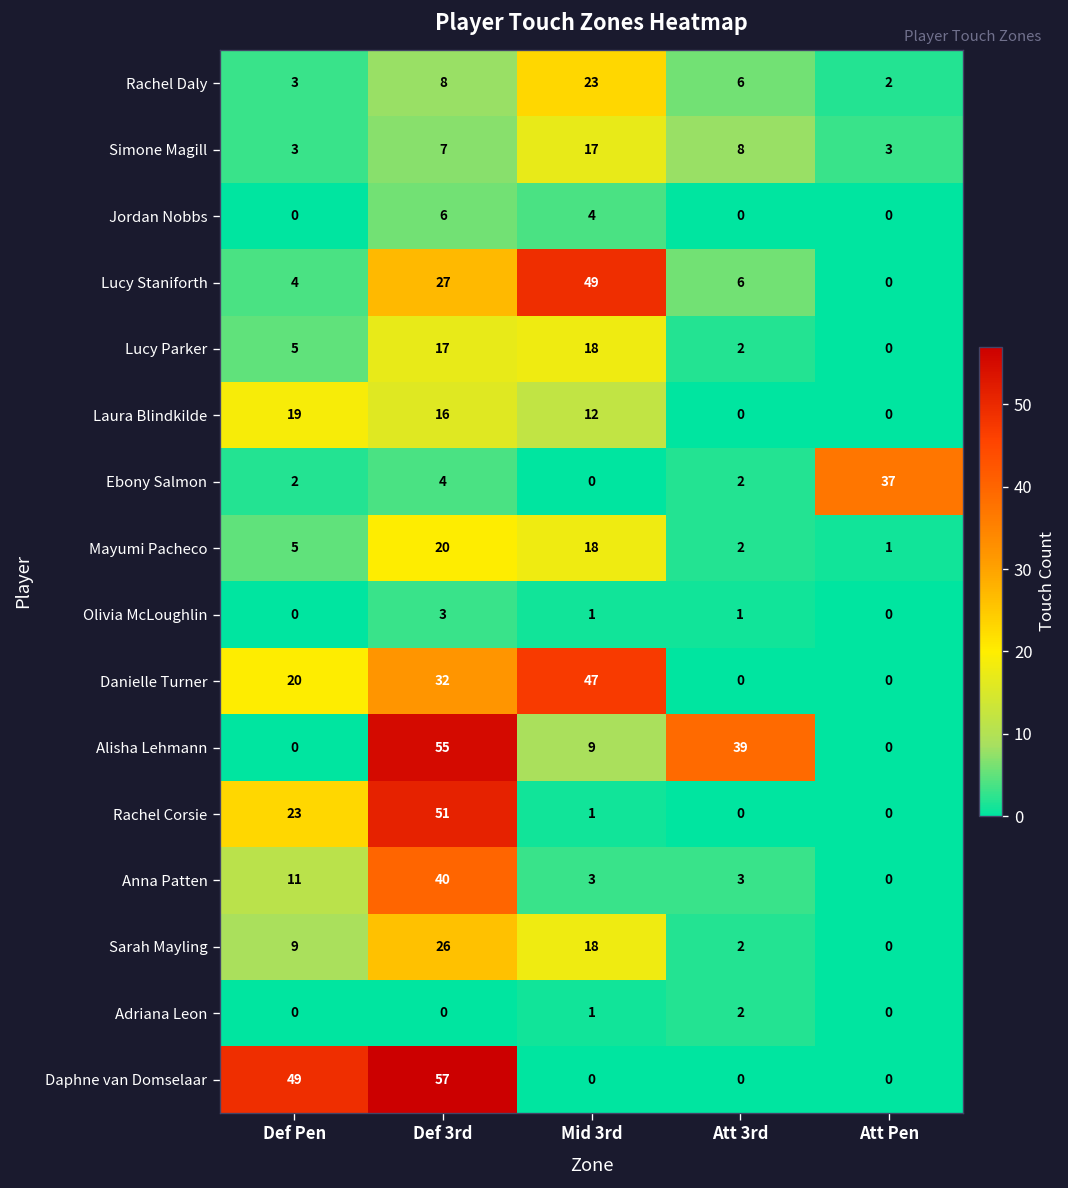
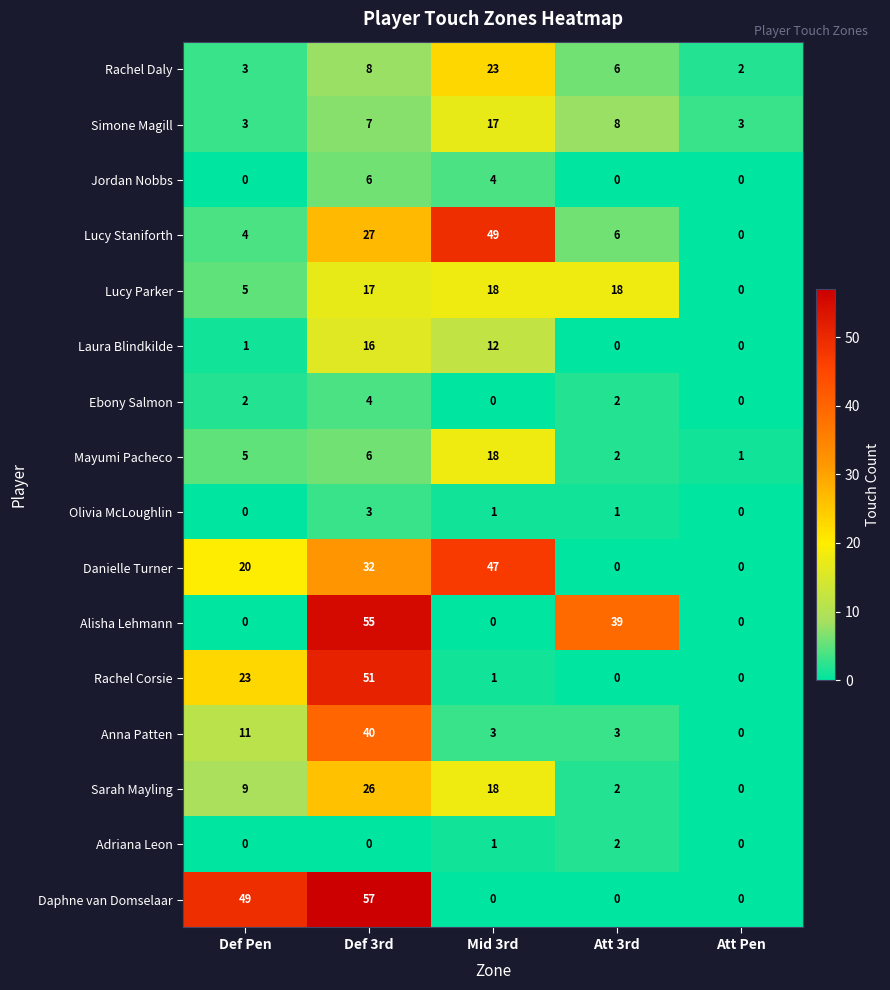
  {
    "Rachel Daly": {
      "Def Pen": 3,
      "Def 3rd": 8,
      "Mid 3rd": 23,
      "Att 3rd": 6,
      "Att Pen": 2
    },
    "Simone Magill": {
      "Def Pen": 3,
      "Def 3rd": 7,
      "Mid 3rd": 17,
      "Att 3rd": 8,
      "Att Pen": 3
    },
    "Jordan Nobbs": {
      "Def Pen": 0,
      "Def 3rd": 6,
      "Mid 3rd": 4,
      "Att 3rd": 0,
      "Att Pen": 0
    },
    "Lucy Staniforth": {
      "Def Pen": 4,
      "Def 3rd": 27,
      "Mid 3rd": 49,
      "Att 3rd": 6,
      "Att Pen": 0
    },
    "Lucy Parker": {
      "Def Pen": 5,
      "Def 3rd": 17,
      "Mid 3rd": 18,
-     "Att 3rd": 2,
+     "Att 3rd": 18,
      "Att Pen": 0
    },
    "Laura Blindkilde": {
-     "Def Pen": 19,
+     "Def Pen": 1,
      "Def 3rd": 16,
      "Mid 3rd": 12,
      "Att 3rd": 0,
      "Att Pen": 0
    },
    "Ebony Salmon": {
      "Def Pen": 2,
      "Def 3rd": 4,
      "Mid 3rd": 0,
      "Att 3rd": 2,
-     "Att Pen": 37
+     "Att Pen": 0
    },
    "Mayumi Pacheco": {
      "Def Pen": 5,
-     "Def 3rd": 20,
+     "Def 3rd": 6,
      "Mid 3rd": 18,
      "Att 3rd": 2,
      "Att Pen": 1
    },
    "Olivia McLoughlin": {
      "Def Pen": 0,
      "Def 3rd": 3,
      "Mid 3rd": 1,
      "Att 3rd": 1,
      "Att Pen": 0
    },
    "Danielle Turner": {
      "Def Pen": 20,
      "Def 3rd": 32,
      "Mid 3rd": 47,
      "Att 3rd": 0,
      "Att Pen": 0
    },
    "Alisha Lehmann": {
      "Def Pen": 0,
      "Def 3rd": 55,
-     "Mid 3rd": 9,
+     "Mid 3rd": 0,
      "Att 3rd": 39,
      "Att Pen": 0
    },
    "Rachel Corsie": {
      "Def Pen": 23,
      "Def 3rd": 51,
      "Mid 3rd": 1,
      "Att 3rd": 0,
      "Att Pen": 0
    },
    "Anna Patten": {
      "Def Pen": 11,
      "Def 3rd": 40,
      "Mid 3rd": 3,
      "Att 3rd": 3,
      "Att Pen": 0
    },
    "Sarah Mayling": {
      "Def Pen": 9,
      "Def 3rd": 26,
      "Mid 3rd": 18,
      "Att 3rd": 2,
      "Att Pen": 0
    },
    "Adriana Leon": {
      "Def Pen": 0,
      "Def 3rd": 0,
      "Mid 3rd": 1,
      "Att 3rd": 2,
      "Att Pen": 0
    },
    "Daphne van Domselaar": {
      "Def Pen": 49,
      "Def 3rd": 57,
      "Mid 3rd": 0,
      "Att 3rd": 0,
      "Att Pen": 0
    }
  }
